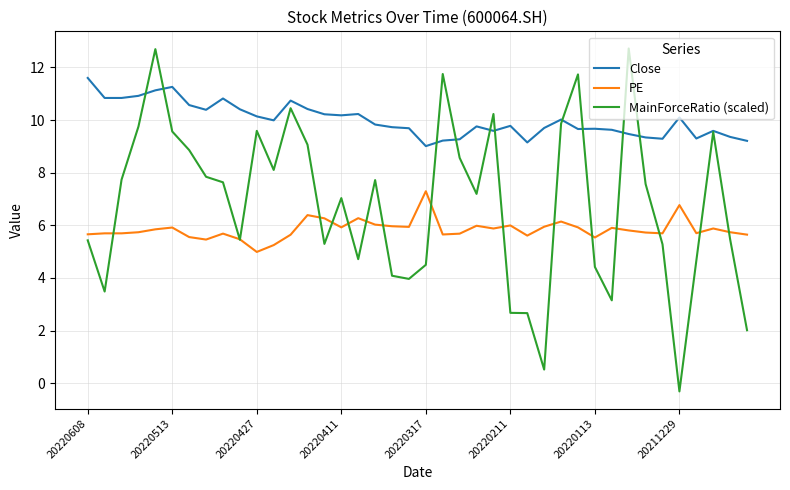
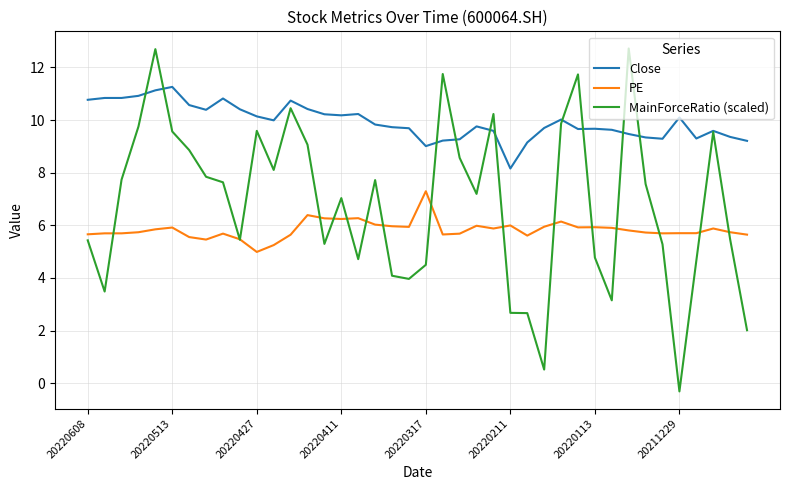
  {
    "Close": {
-     "20220608": 11.6,
+     "20220608": 10.8,
      "20220513": 11.3,
      "20220427": 10.1,
      "20220411": 10.2,
      "20220317": 9.0,
-     "20220211": 9.8,
+     "20220211": 8.2,
      "20220113": 9.7
    },
    "PE": {
      "20220608": 5.7,
      "20220513": 5.9,
      "20220427": 5.0,
-     "20220411": 5.9,
+     "20220411": 6.2,
      "20220317": 7.3,
      "20220211": 6.0,
-     "20220113": 5.5,
-     "20211229": 6.8
+     "20220113": 5.9,
+     "20211229": 5.7
    },
    "MainForceRatio (scaled)": {
      "20220608": 5.4,
      "20220513": 9.6,
      "20220427": 9.6,
      "20220411": 7.0,
      "20220317": 4.5,
      "20220211": 2.7,
-     "20220113": 4.4,
+     "20220113": 4.8,
      "20211229": -0.3
    }
  }
